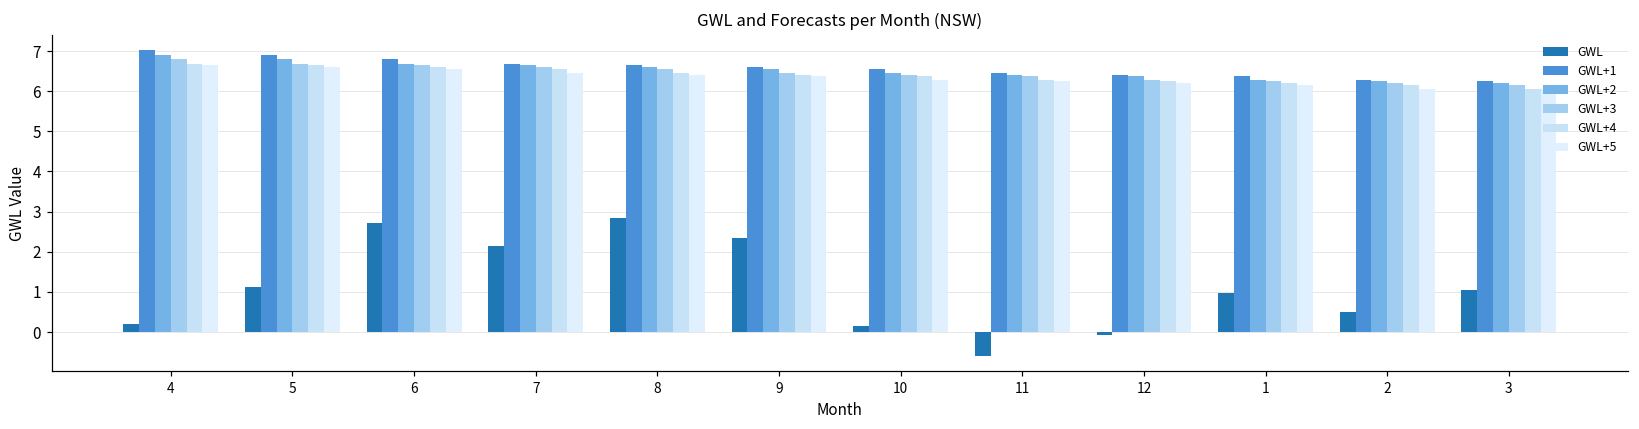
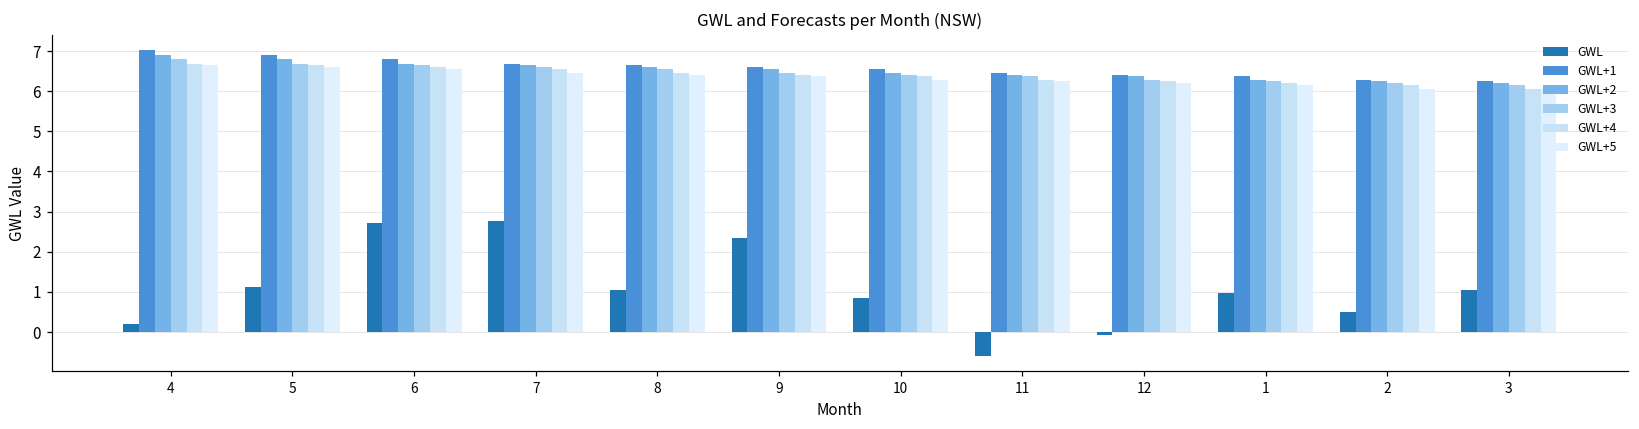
  {
    "GWL": {
      "4": 0.2,
      "5": 1.1,
      "6": 2.7,
-     "7": 2.1,
-     "8": 2.9,
+     "7": 2.8,
+     "8": 1.0,
      "9": 2.3,
-     "10": 0.1,
+     "10": 0.8,
      "11": -0.6,
      "12": -0.1,
      "1": 1.0,
      "2": 0.5,
      "3": 1.1
    }
  }
